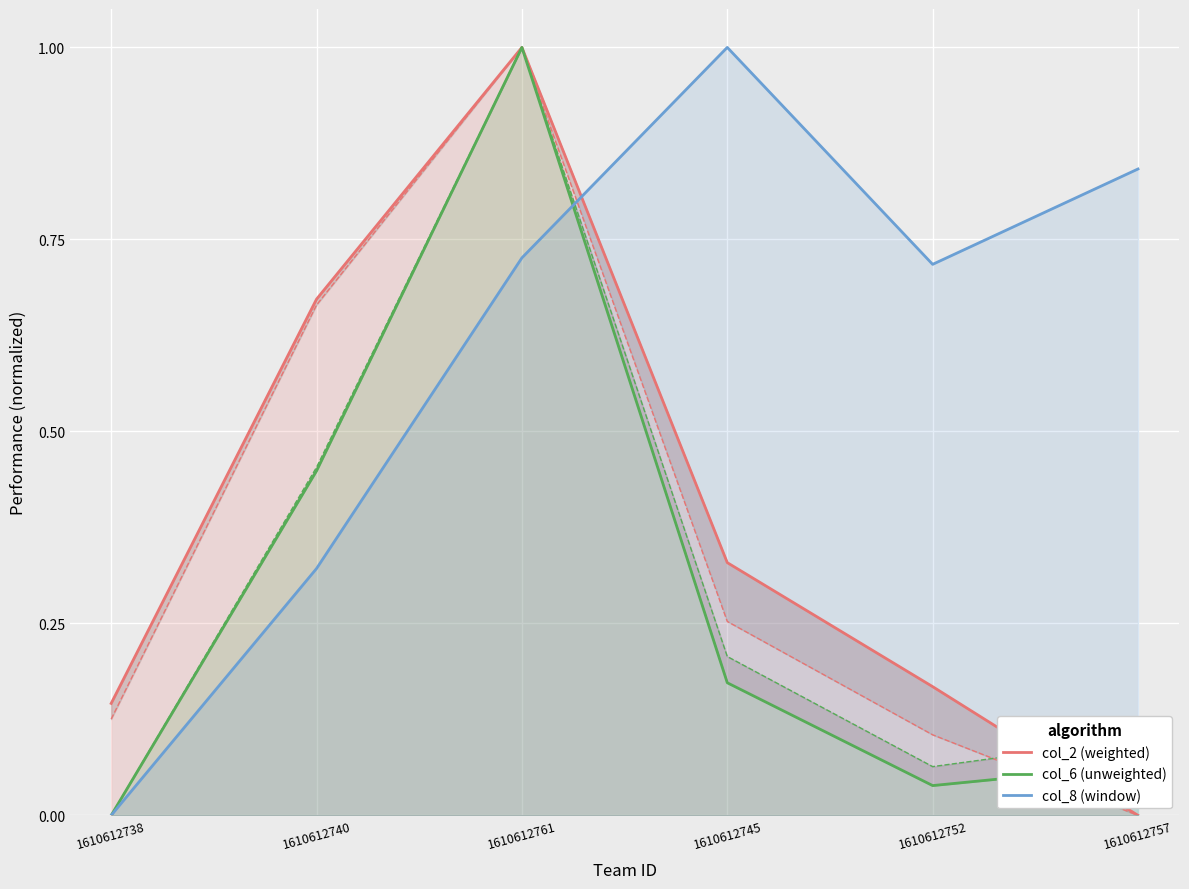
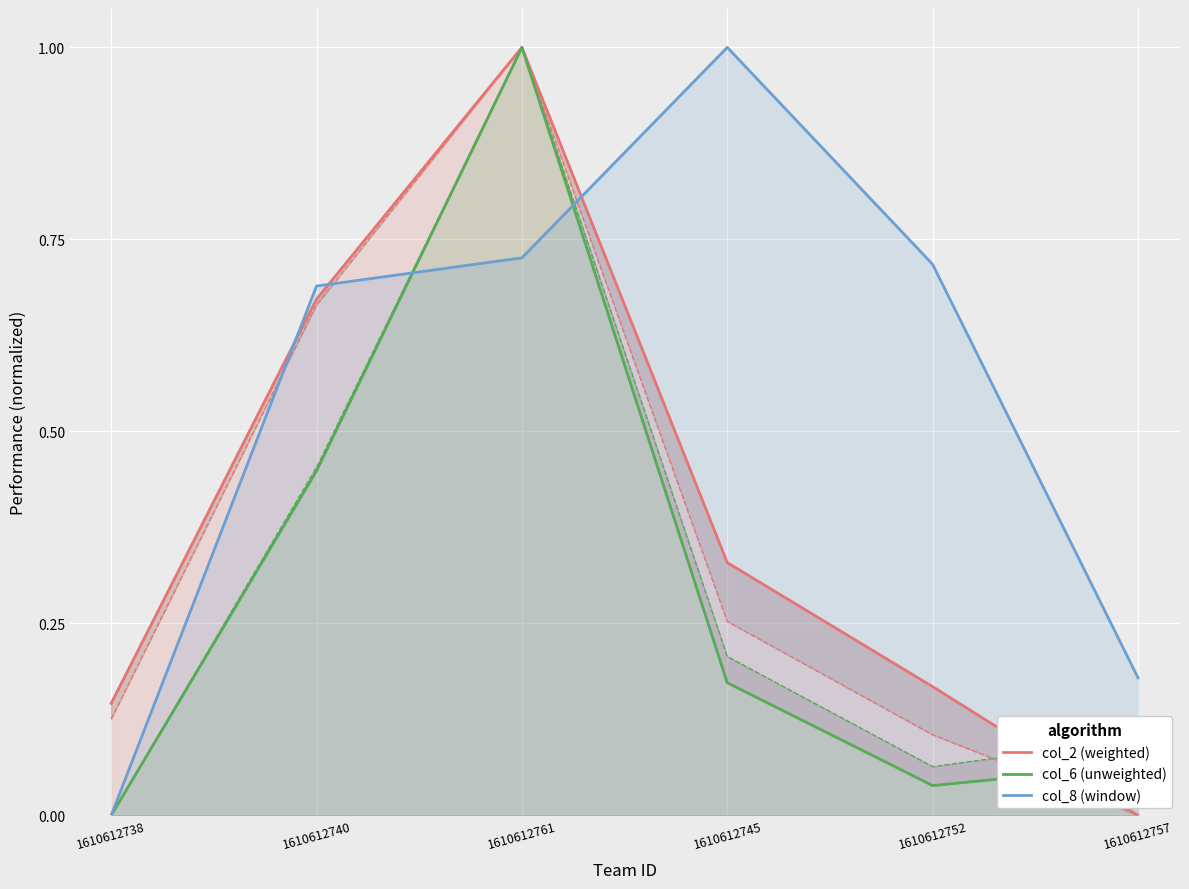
  {
    "col_8 (window)": {
-     "1610612740": 0.32,
+     "1610612740": 0.69,
      "1610612761": 0.73,
      "1610612745": 1.00,
      "1610612752": 0.72,
-     "1610612757": 0.84
+     "1610612757": 0.18
    }
  }
